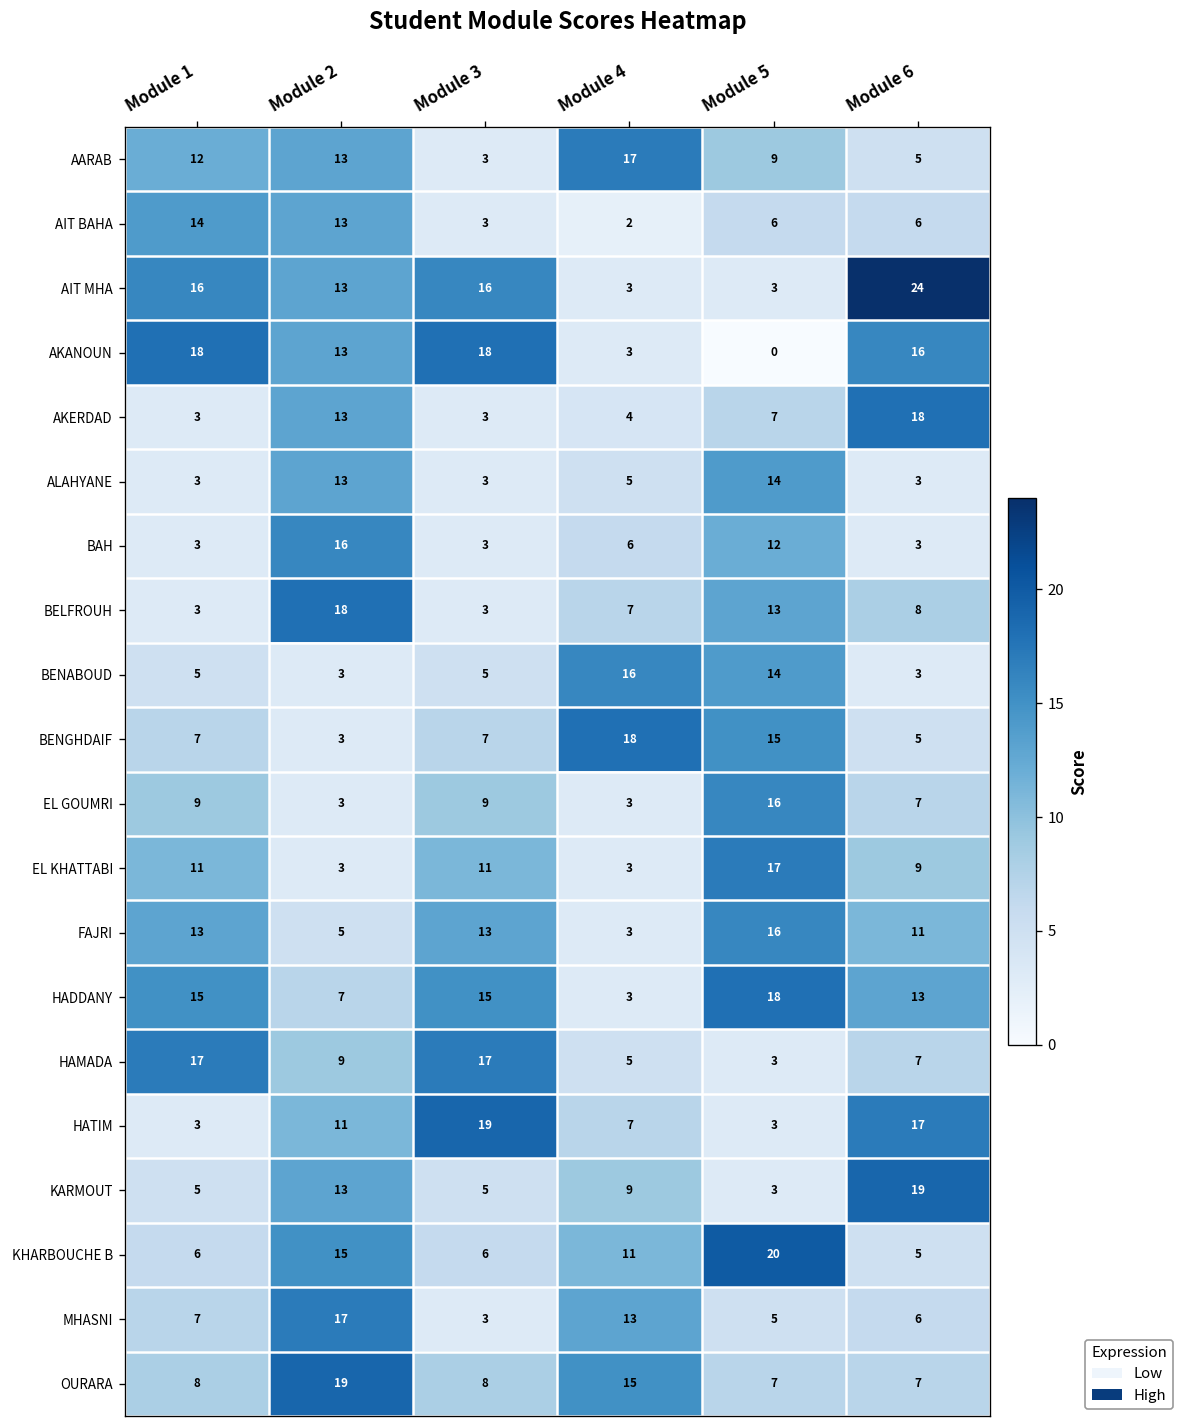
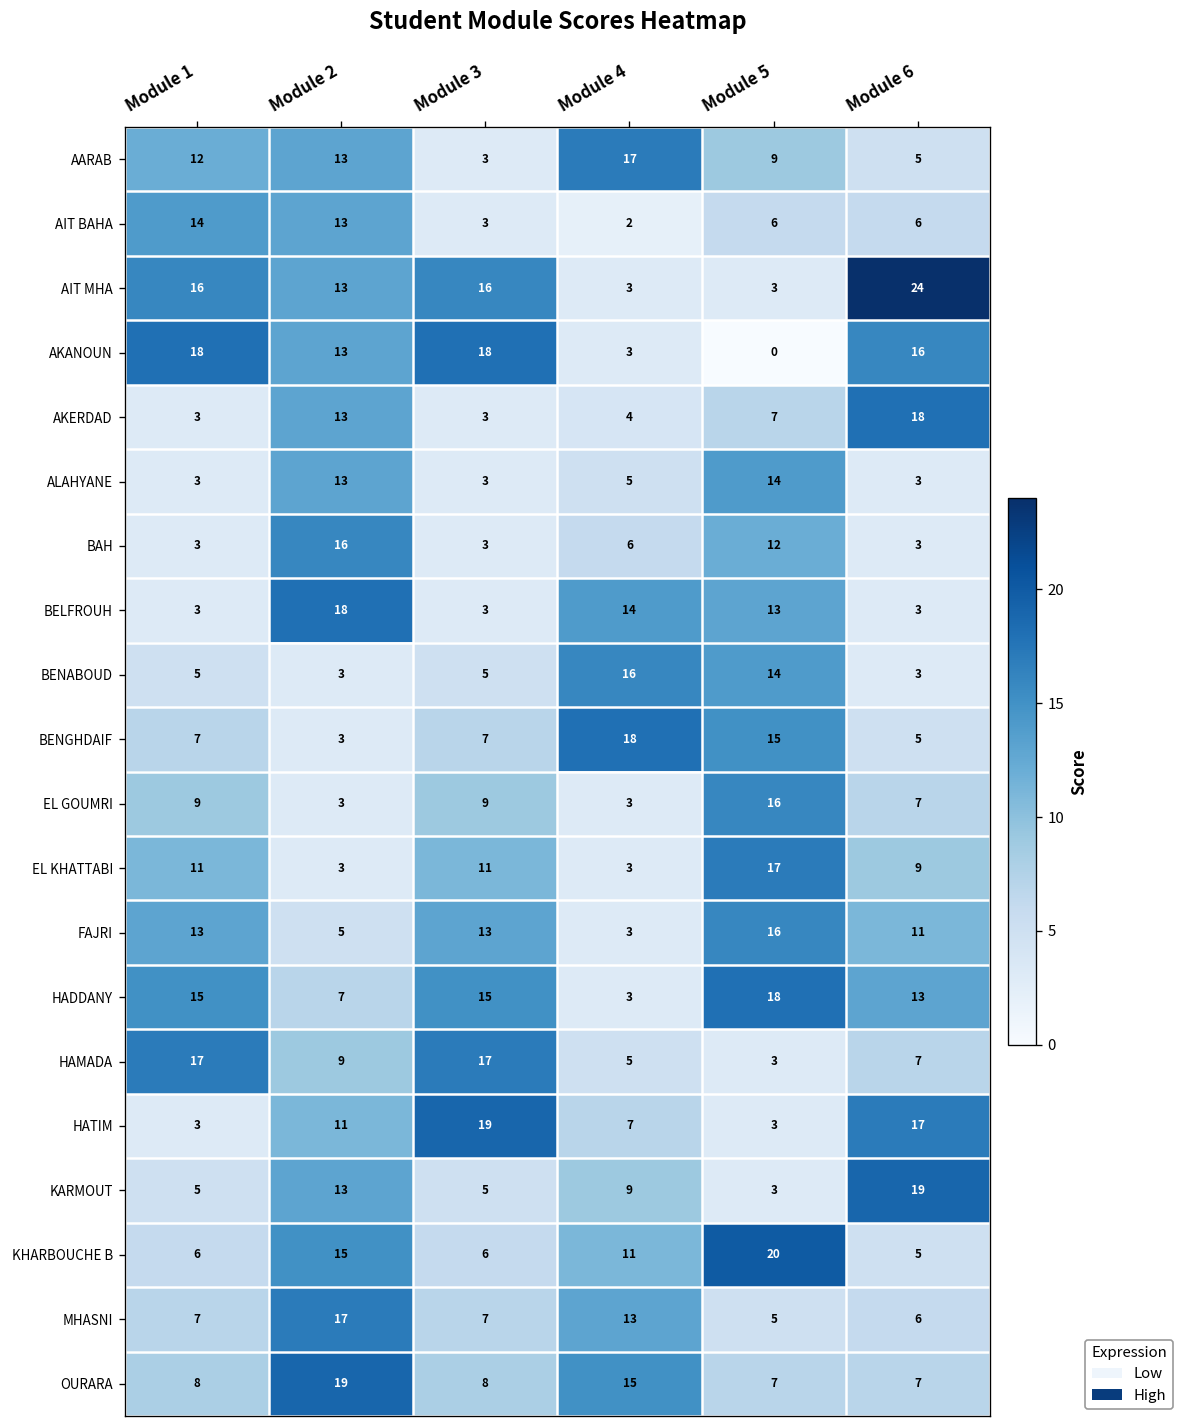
  {
    "AARAB": {
      "Module 1": 12,
      "Module 2": 13,
      "Module 3": 3,
      "Module 4": 17,
      "Module 5": 9,
      "Module 6": 5
    },
    "AIT BAHA": {
      "Module 1": 14,
      "Module 2": 13,
      "Module 3": 3,
      "Module 4": 2,
      "Module 5": 6,
      "Module 6": 6
    },
    "AIT MHA": {
      "Module 1": 16,
      "Module 2": 13,
      "Module 3": 16,
      "Module 4": 3,
      "Module 5": 3,
      "Module 6": 24
    },
    "AKANOUN": {
      "Module 1": 18,
      "Module 2": 13,
      "Module 3": 18,
      "Module 4": 3,
      "Module 5": 0,
      "Module 6": 16
    },
    "AKERDAD": {
      "Module 1": 3,
      "Module 2": 13,
      "Module 3": 3,
      "Module 4": 4,
      "Module 5": 7,
      "Module 6": 18
    },
    "ALAHYANE": {
      "Module 1": 3,
      "Module 2": 13,
      "Module 3": 3,
      "Module 4": 5,
      "Module 5": 14,
      "Module 6": 3
    },
    "BAH": {
      "Module 1": 3,
      "Module 2": 16,
      "Module 3": 3,
      "Module 4": 6,
      "Module 5": 12,
      "Module 6": 3
    },
    "BELFROUH": {
      "Module 1": 3,
      "Module 2": 18,
      "Module 3": 3,
-     "Module 4": 7,
+     "Module 4": 14,
      "Module 5": 13,
-     "Module 6": 8
+     "Module 6": 3
    },
    "BENABOUD": {
      "Module 1": 5,
      "Module 2": 3,
      "Module 3": 5,
      "Module 4": 16,
      "Module 5": 14,
      "Module 6": 3
    },
    "BENGHDAIF": {
      "Module 1": 7,
      "Module 2": 3,
      "Module 3": 7,
      "Module 4": 18,
      "Module 5": 15,
      "Module 6": 5
    },
    "EL GOUMRI": {
      "Module 1": 9,
      "Module 2": 3,
      "Module 3": 9,
      "Module 4": 3,
      "Module 5": 16,
      "Module 6": 7
    },
    "EL KHATTABI": {
      "Module 1": 11,
      "Module 2": 3,
      "Module 3": 11,
      "Module 4": 3,
      "Module 5": 17,
      "Module 6": 9
    },
    "FAJRI": {
      "Module 1": 13,
      "Module 2": 5,
      "Module 3": 13,
      "Module 4": 3,
      "Module 5": 16,
      "Module 6": 11
    },
    "HADDANY": {
      "Module 1": 15,
      "Module 2": 7,
      "Module 3": 15,
      "Module 4": 3,
      "Module 5": 18,
      "Module 6": 13
    },
    "HAMADA": {
      "Module 1": 17,
      "Module 2": 9,
      "Module 3": 17,
      "Module 4": 5,
      "Module 5": 3,
      "Module 6": 7
    },
    "HATIM": {
      "Module 1": 3,
      "Module 2": 11,
      "Module 3": 19,
      "Module 4": 7,
      "Module 5": 3,
      "Module 6": 17
    },
    "KARMOUT": {
      "Module 1": 5,
      "Module 2": 13,
      "Module 3": 5,
      "Module 4": 9,
      "Module 5": 3,
      "Module 6": 19
    },
    "KHARBOUCHE B": {
      "Module 1": 6,
      "Module 2": 15,
      "Module 3": 6,
      "Module 4": 11,
      "Module 5": 20,
      "Module 6": 5
    },
    "MHASNI": {
      "Module 1": 7,
      "Module 2": 17,
-     "Module 3": 3,
+     "Module 3": 7,
      "Module 4": 13,
      "Module 5": 5,
      "Module 6": 6
    },
    "OURARA": {
      "Module 1": 8,
      "Module 2": 19,
      "Module 3": 8,
      "Module 4": 15,
      "Module 5": 7,
      "Module 6": 7
    }
  }
